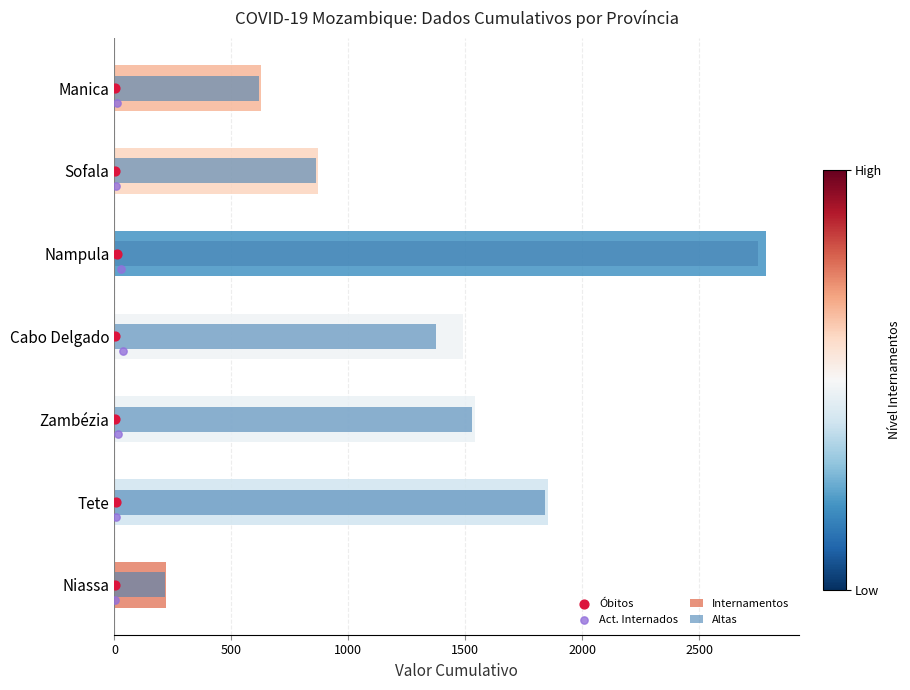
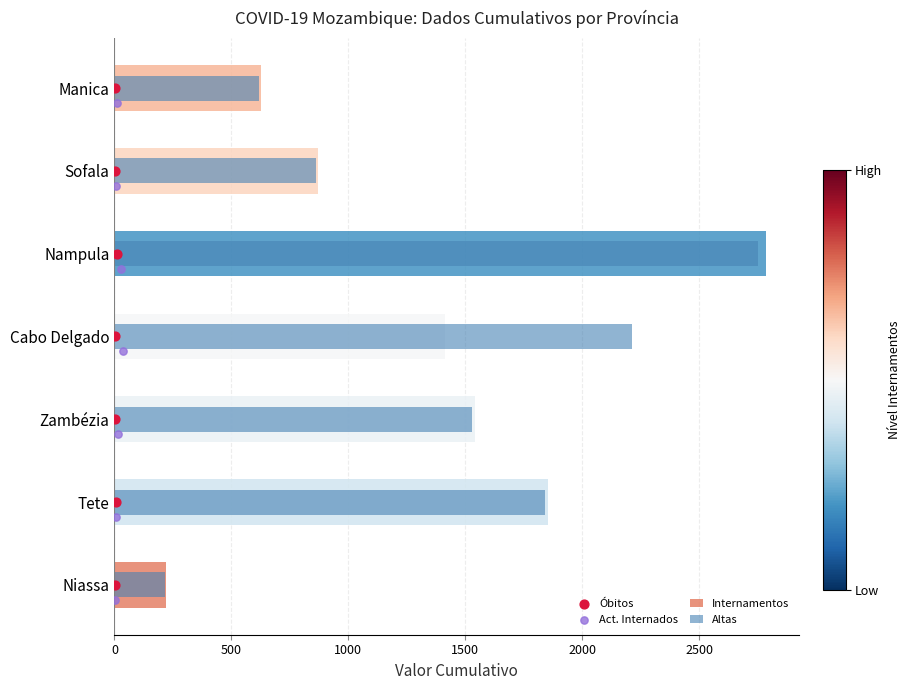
  {
    "Internamentos": {
      "Manica": 630,
      "Sofala": 870,
      "Nampula": 2790,
-     "Cabo Delgado": 1490,
+     "Cabo Delgado": 1410,
      "Zambézia": 1540,
      "Tete": 1850,
      "Niassa": 220
    },
    "Altas": {
      "Sofala": 860,
-     "Cabo Delgado": 1380,
+     "Cabo Delgado": 2210,
      "Niassa": 220
    }
  }
